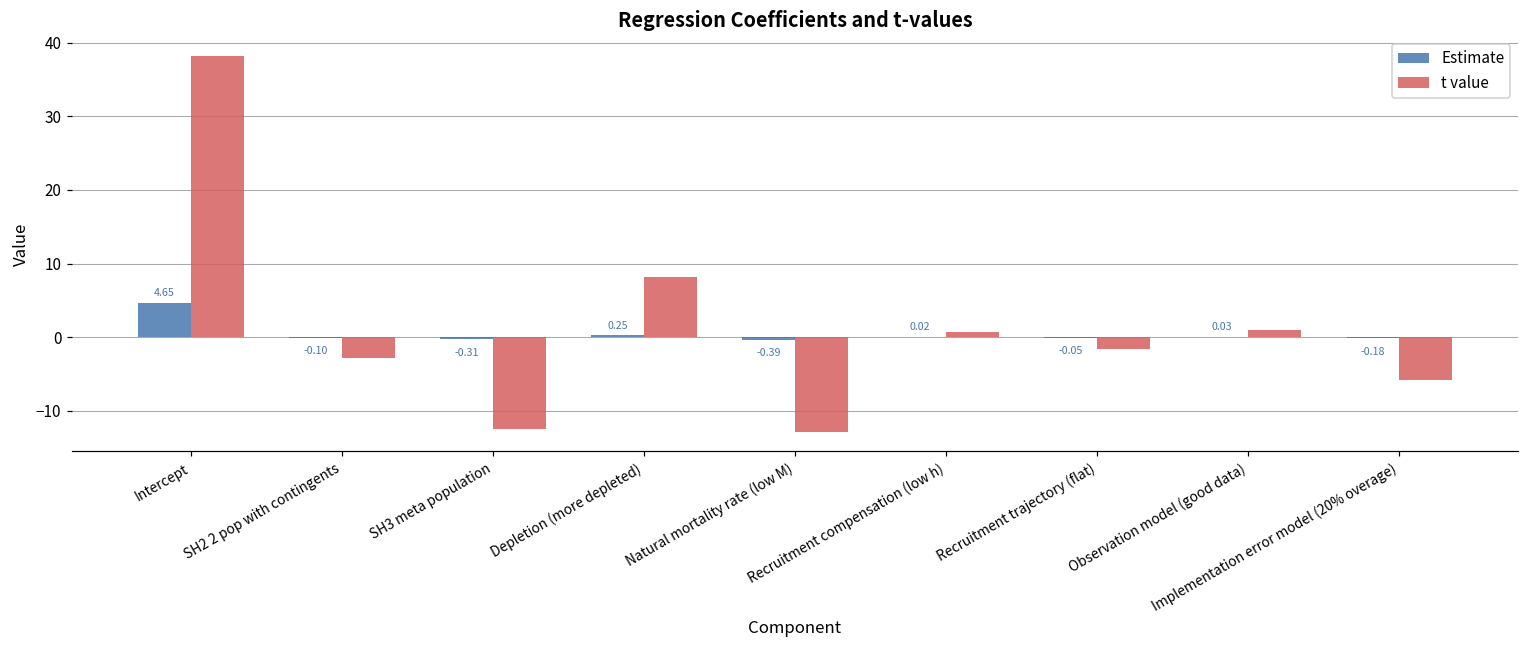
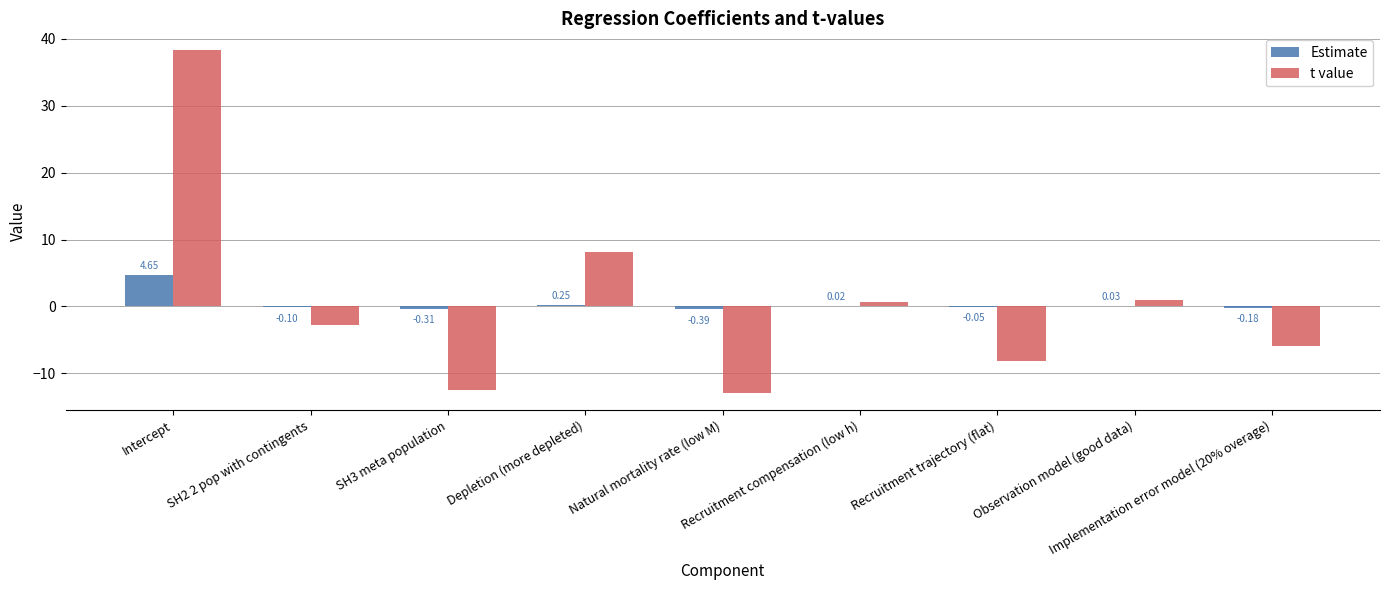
  {
    "Estimate": {
      "Intercept": 4.65,
      "SH2 2 pop with contingents": -0.10,
      "SH3 meta population": -0.31,
      "Depletion (more depleted)": 0.25,
      "Natural mortality rate (low M)": -0.39,
      "Recruitment compensation (low h)": 0.02,
      "Recruitment trajectory (flat)": -0.05,
      "Observation model (good data)": 0.03,
      "Implementation error model (20% overage)": -0.18
    },
    "t value": {
      "Intercept": 38,
      "SH2 2 pop with contingents": -3,
      "SH3 meta population": -12,
      "Depletion (more depleted)": 8,
      "Natural mortality rate (low M)": -13,
      "Recruitment compensation (low h)": 1,
-     "Recruitment trajectory (flat)": -2,
+     "Recruitment trajectory (flat)": -8,
      "Observation model (good data)": 1,
      "Implementation error model (20% overage)": -6
    }
  }
